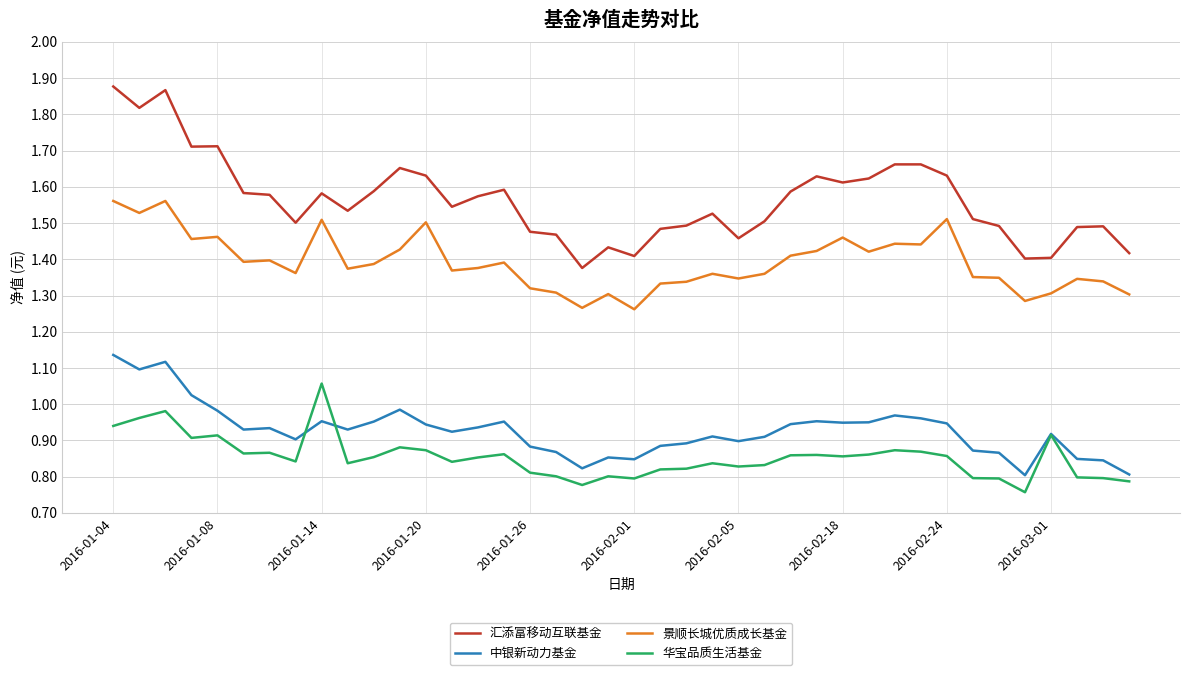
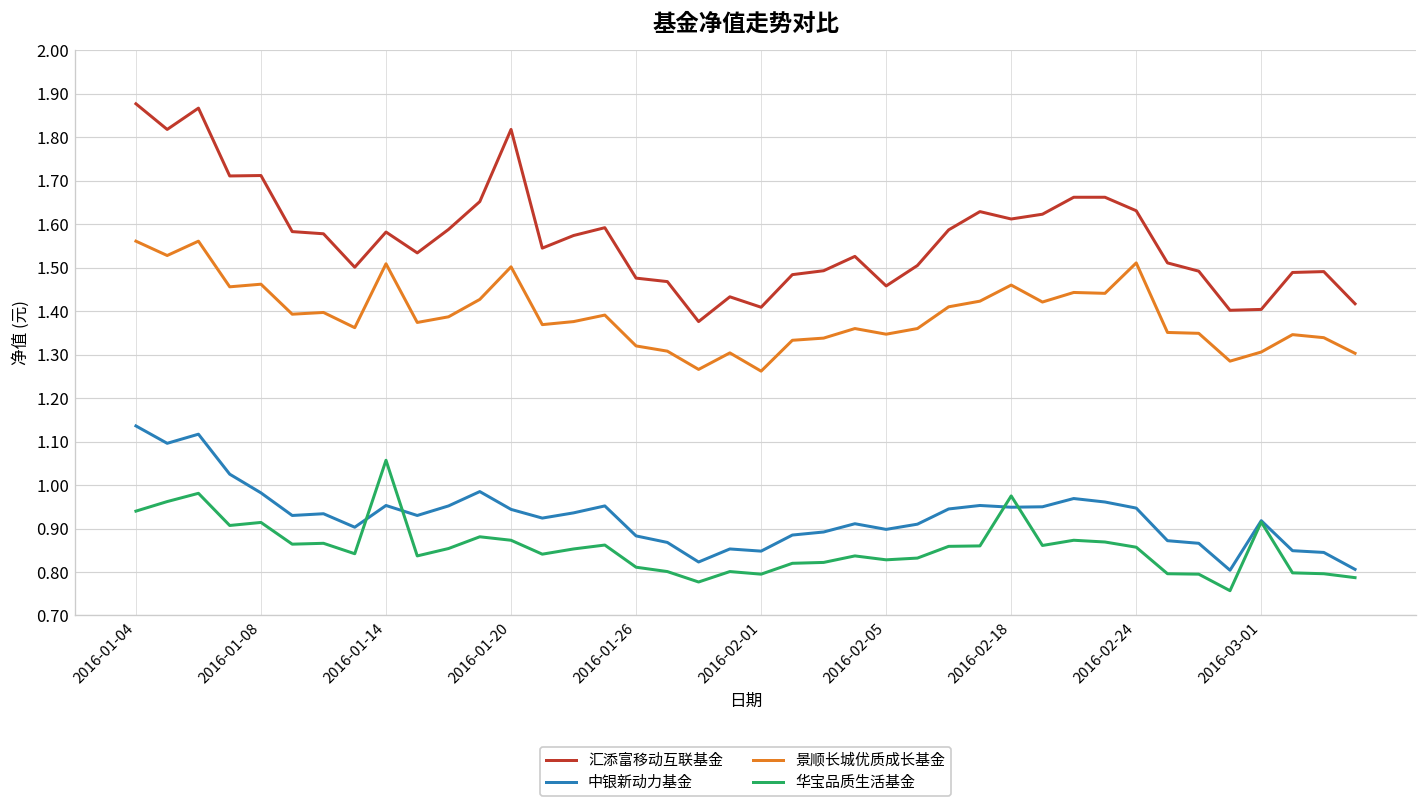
  {
    "汇添富移动互联基金": {
      "2016-01-04": 1.88,
      "2016-01-08": 1.71,
      "2016-01-14": 1.58,
-     "2016-01-20": 1.63,
+     "2016-01-20": 1.82,
      "2016-01-26": 1.48,
      "2016-02-01": 1.41,
      "2016-02-05": 1.46,
      "2016-02-18": 1.61,
      "2016-02-24": 1.63,
      "2016-03-01": 1.40
    },
    "中银新动力基金": {
      "2016-01-04": 1.14,
      "2016-01-08": 0.98,
      "2016-01-14": 0.95,
      "2016-01-20": 0.94,
      "2016-01-26": 0.88,
      "2016-02-01": 0.85,
      "2016-02-05": 0.90,
      "2016-02-18": 0.95,
      "2016-02-24": 0.95
    },
    "景顺长城优质成长基金": {
      "2016-01-04": 1.56,
      "2016-01-08": 1.46,
      "2016-01-14": 1.51,
      "2016-01-20": 1.50,
      "2016-01-26": 1.32,
      "2016-02-01": 1.26,
      "2016-02-05": 1.35,
      "2016-02-18": 1.46,
      "2016-02-24": 1.51,
      "2016-03-01": 1.31
    },
    "华宝品质生活基金": {
      "2016-01-04": 0.94,
      "2016-01-08": 0.91,
      "2016-01-14": 1.06,
      "2016-01-20": 0.87,
      "2016-01-26": 0.81,
      "2016-02-01": 0.80,
      "2016-02-05": 0.83,
-     "2016-02-18": 0.86,
+     "2016-02-18": 0.98,
      "2016-02-24": 0.86
    }
  }
